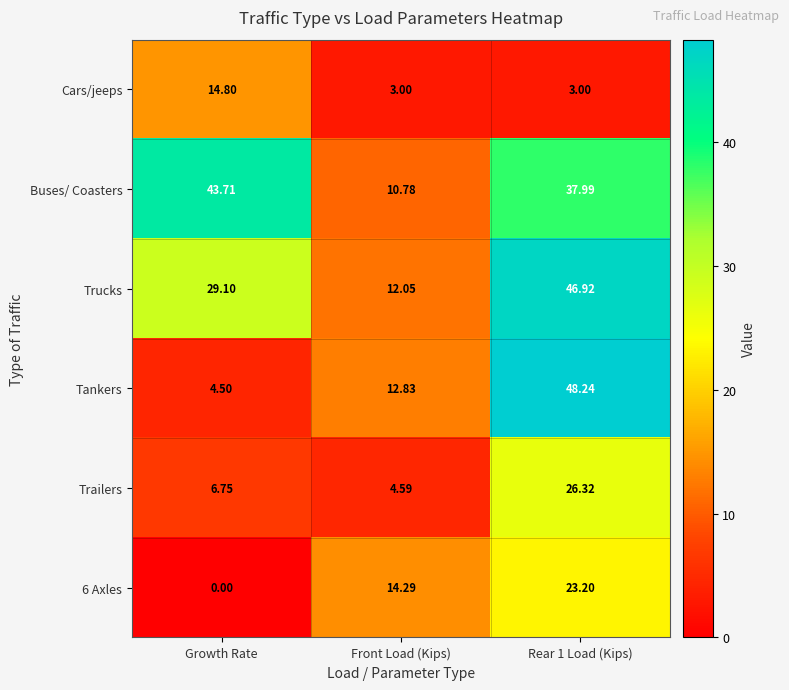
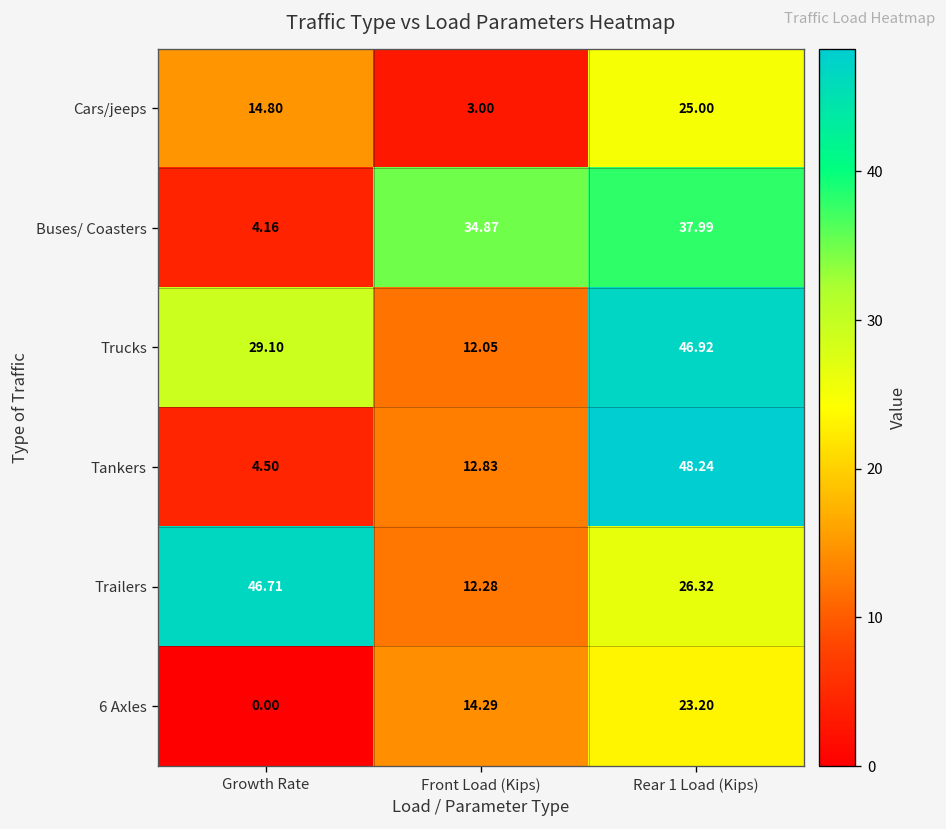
  {
    "Cars/jeeps": {
      "Growth Rate": 14.80,
      "Front Load (Kips)": 3.00,
-     "Rear 1 Load (Kips)": 3.00
+     "Rear 1 Load (Kips)": 25.00
    },
    "Buses/ Coasters": {
-     "Growth Rate": 43.71,
-     "Front Load (Kips)": 10.78,
+     "Growth Rate": 4.16,
+     "Front Load (Kips)": 34.87,
      "Rear 1 Load (Kips)": 37.99
    },
    "Trucks": {
      "Growth Rate": 29.10,
      "Front Load (Kips)": 12.05,
      "Rear 1 Load (Kips)": 46.92
    },
    "Tankers": {
      "Growth Rate": 4.50,
      "Front Load (Kips)": 12.83,
      "Rear 1 Load (Kips)": 48.24
    },
    "Trailers": {
-     "Growth Rate": 6.75,
-     "Front Load (Kips)": 4.59,
+     "Growth Rate": 46.71,
+     "Front Load (Kips)": 12.28,
      "Rear 1 Load (Kips)": 26.32
    },
    "6 Axles": {
      "Growth Rate": 0.00,
      "Front Load (Kips)": 14.29,
      "Rear 1 Load (Kips)": 23.20
    }
  }
